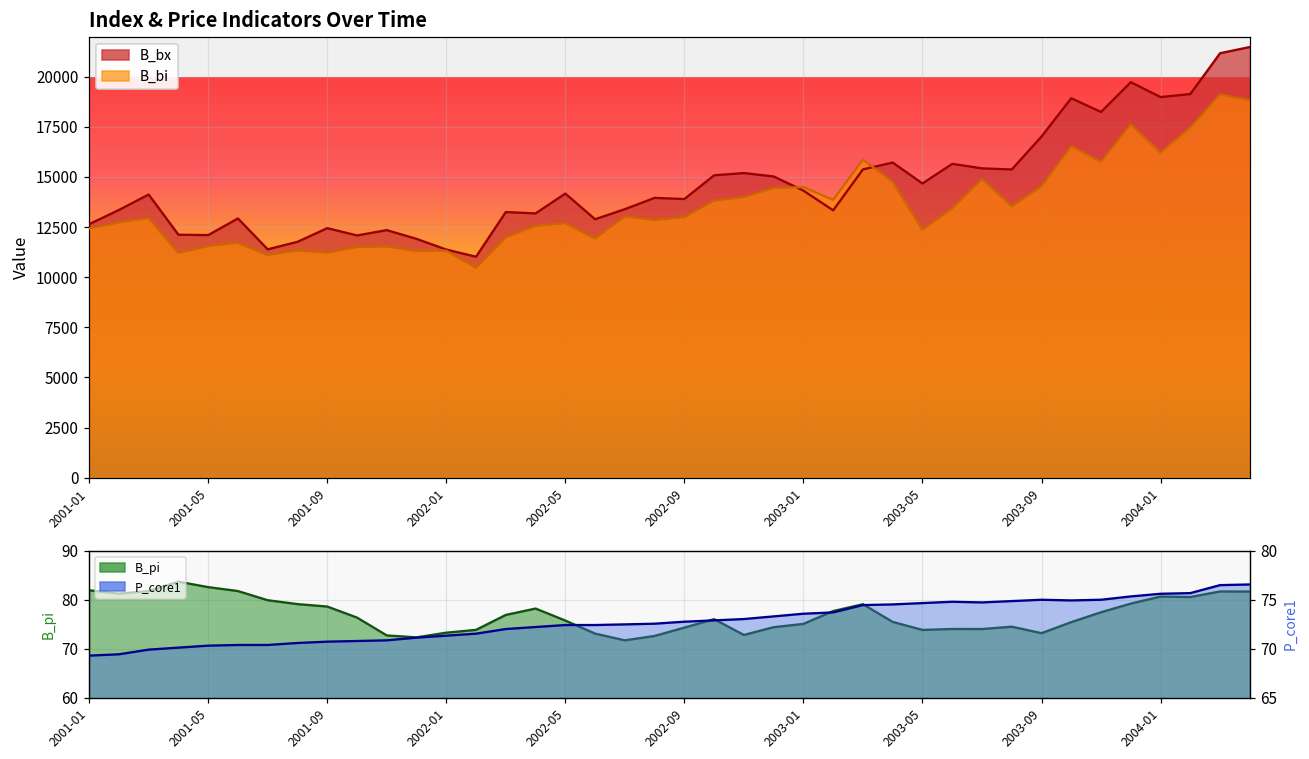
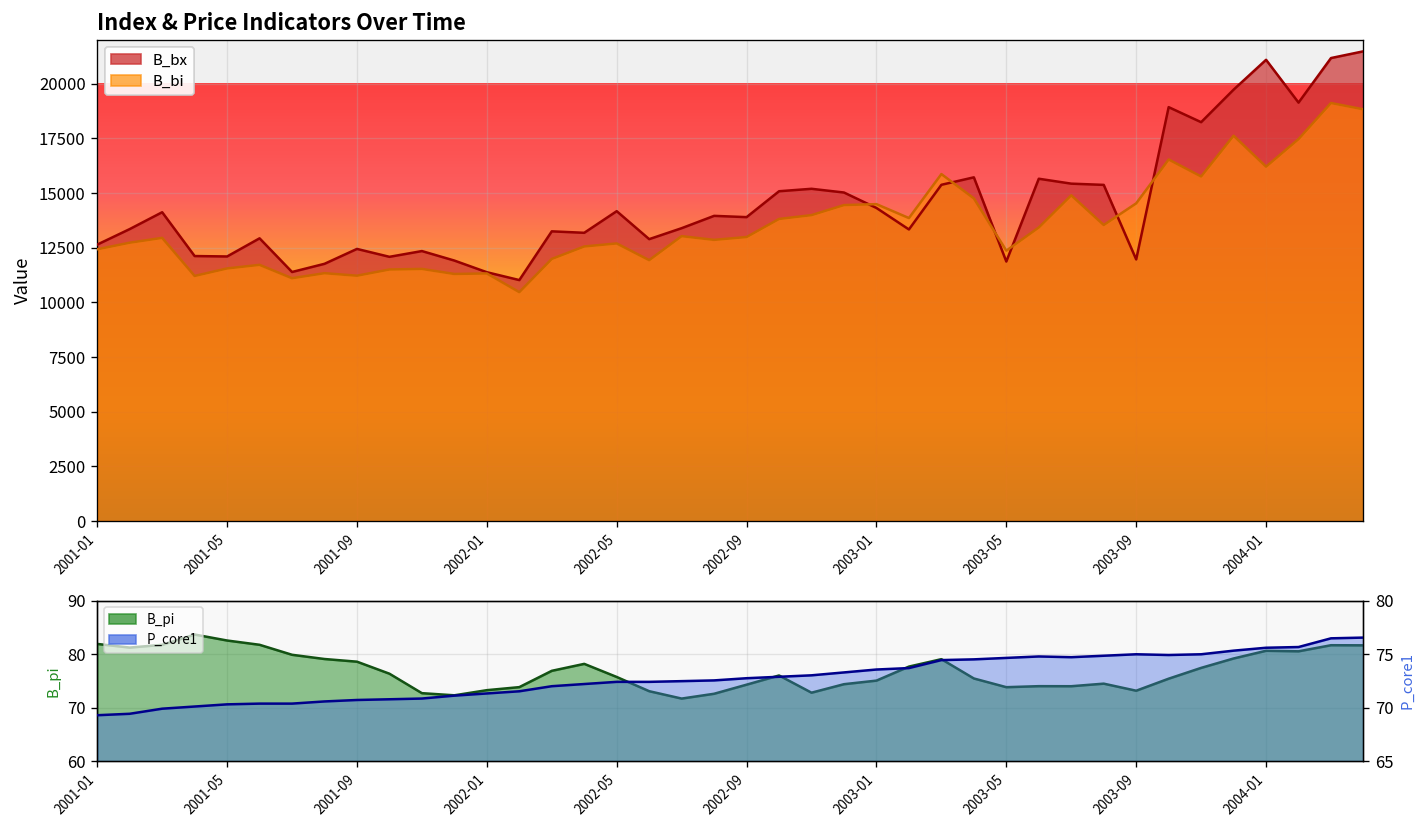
  {
    "Index & Price Indicators Over Time": {
      "B_bx": {
        "2001-01": 12600,
        "2001-05": 12100,
        "2001-09": 12400,
        "2002-05": 14200,
        "2002-09": 13900,
        "2003-01": 14300,
-       "2003-05": 14700,
-       "2003-09": 17000,
-       "2004-01": 19000
+       "2003-05": 11900,
+       "2003-09": 12000,
+       "2004-01": 21100
      },
      "B_bi": {
        "2001-01": 12400,
        "2001-05": 11600,
        "2001-09": 11200,
        "2002-05": 12700,
        "2002-09": 13000,
        "2003-01": 14500,
        "2003-05": 12400,
        "2003-09": 14500,
        "2004-01": 16200
      }
    }
  }
